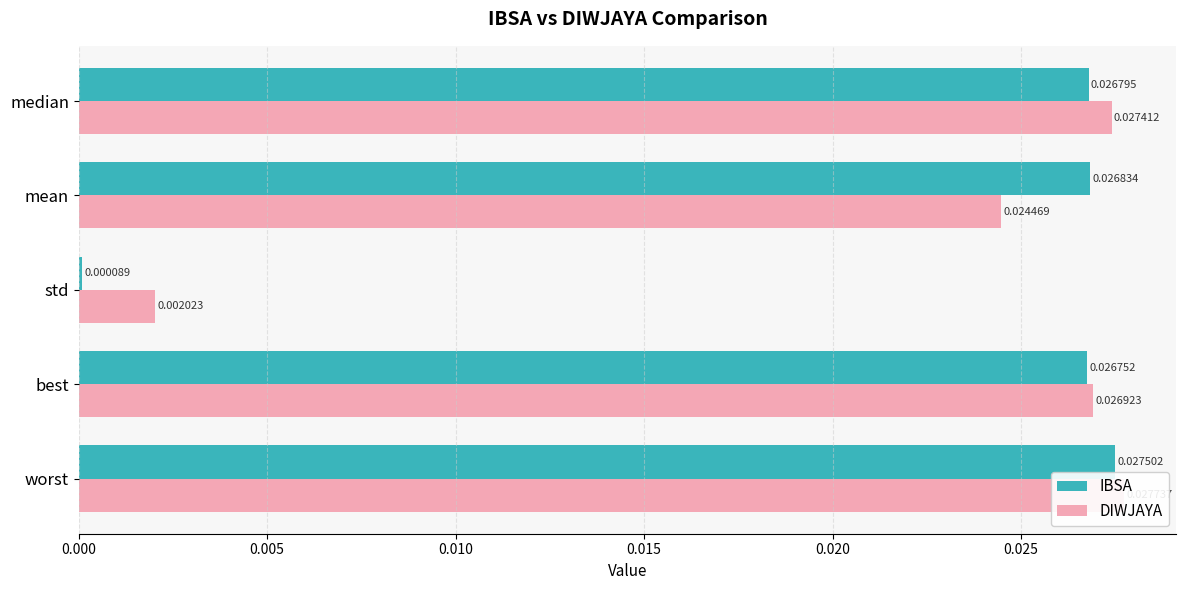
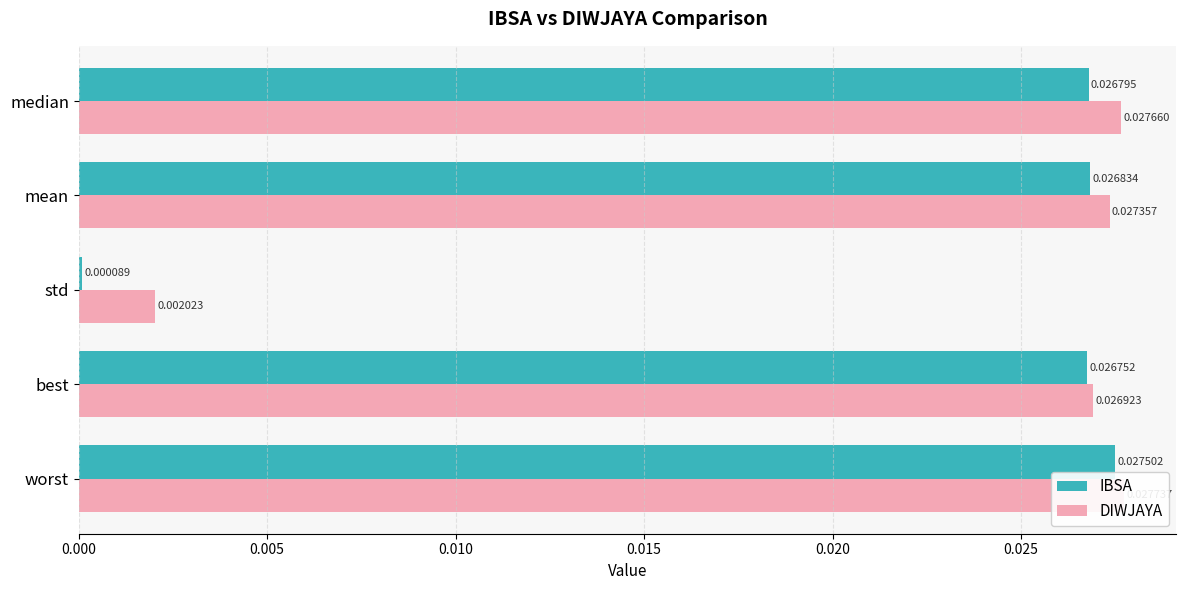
  {
    "IBSA": {
      "median": 0.026795,
      "mean": 0.026834,
      "std": 0.000089,
      "best": 0.026752,
      "worst": 0.027502
    },
    "DIWJAYA": {
-     "median": 0.027412,
-     "mean": 0.024469,
+     "median": 0.027660,
+     "mean": 0.027357,
      "std": 0.002023,
      "best": 0.026923
    }
  }
